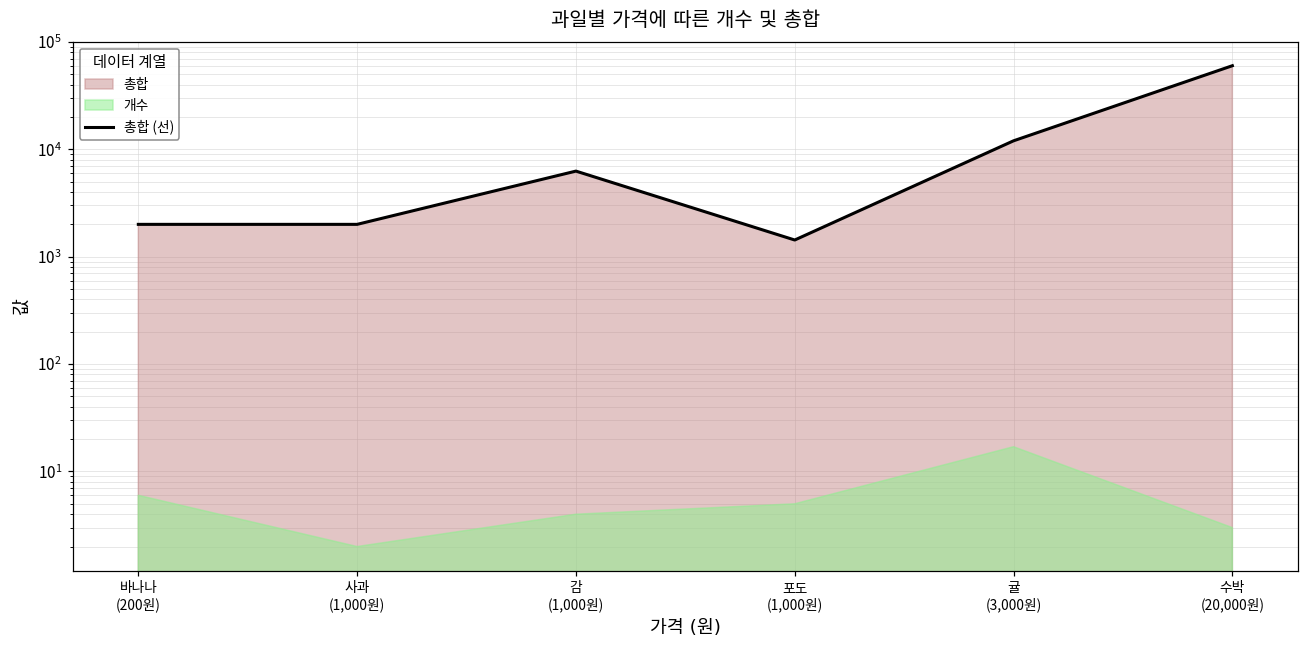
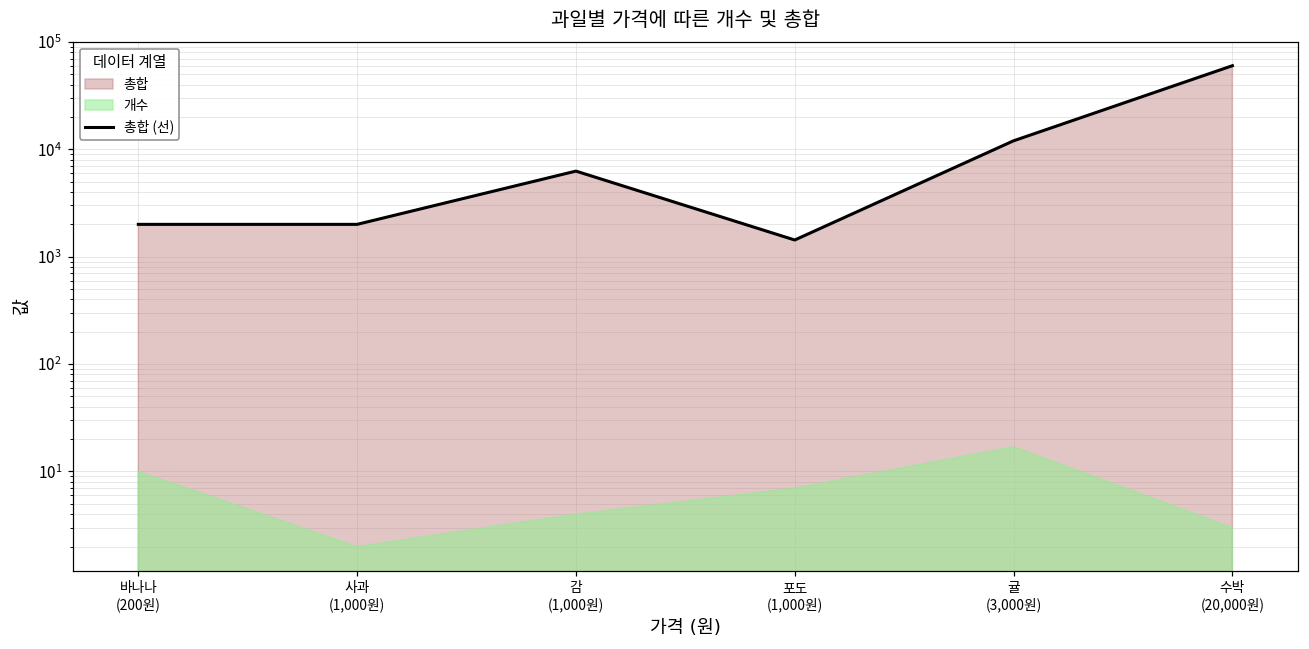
  {
    "총합": {
      "바나나 (200원)": 2000,
      "사과 (1,000원)": 2000,
      "감 (1,000원)": 6000,
      "포도 (1,000원)": 1400,
      "귤 (3,000원)": 12000,
      "수박 (20,000원)": 60000
    },
    "개수": {
-     "바나나 (200원)": 6,
+     "바나나 (200원)": 10,
      "사과 (1,000원)": 2,
      "감 (1,000원)": 4,
-     "포도 (1,000원)": 5,
+     "포도 (1,000원)": 7,
      "귤 (3,000원)": 17,
      "수박 (20,000원)": 3
    }
  }
